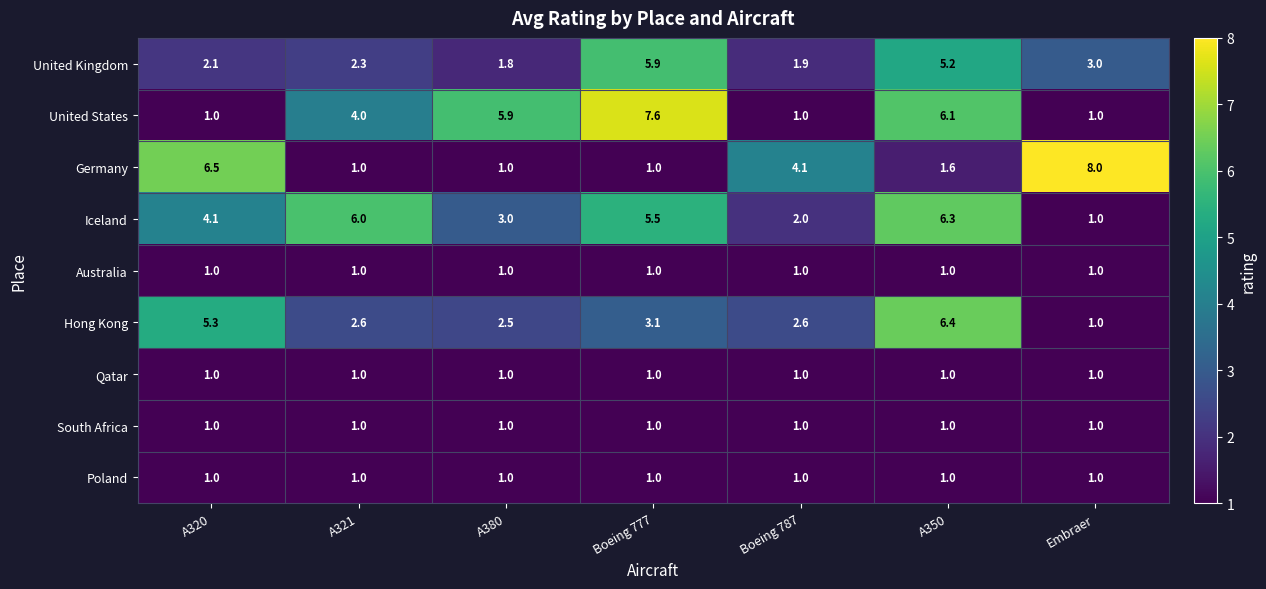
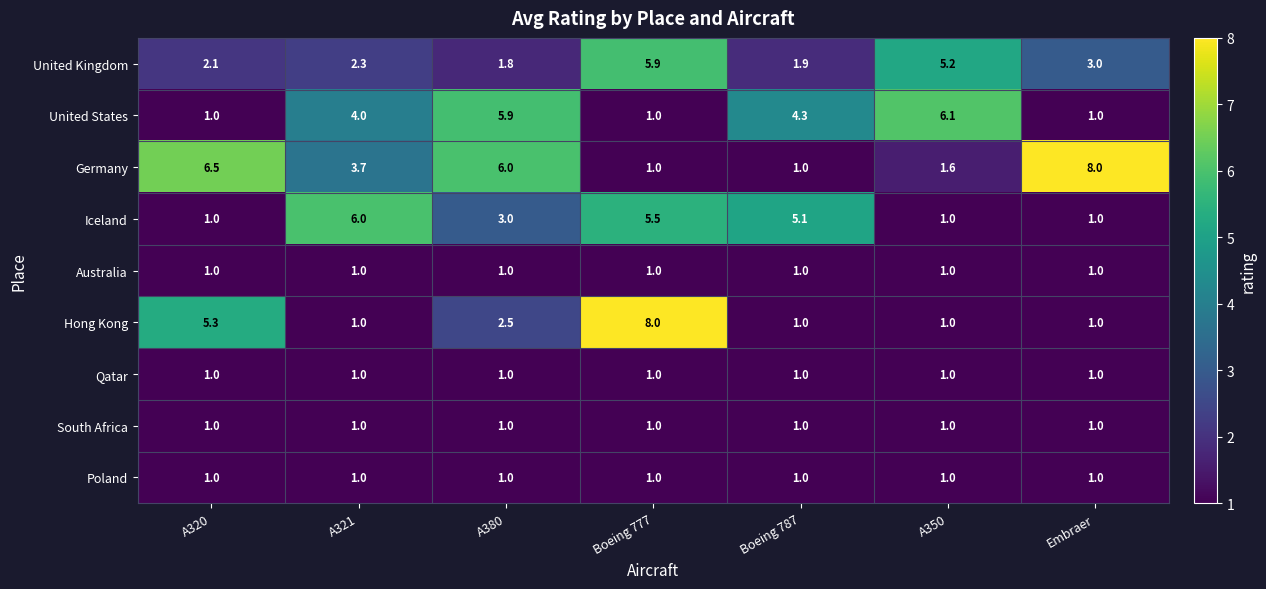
  {
    "United Kingdom": {
      "A320": 2.1,
      "A321": 2.3,
      "A380": 1.8,
      "Boeing 777": 5.9,
      "Boeing 787": 1.9,
      "A350": 5.2,
      "Embraer": 3.0
    },
    "United States": {
      "A320": 1.0,
      "A321": 4.0,
      "A380": 5.9,
-     "Boeing 777": 7.6,
-     "Boeing 787": 1.0,
+     "Boeing 777": 1.0,
+     "Boeing 787": 4.3,
      "A350": 6.1,
      "Embraer": 1.0
    },
    "Germany": {
      "A320": 6.5,
-     "A321": 1.0,
-     "A380": 1.0,
+     "A321": 3.7,
+     "A380": 6.0,
      "Boeing 777": 1.0,
-     "Boeing 787": 4.1,
+     "Boeing 787": 1.0,
      "A350": 1.6,
      "Embraer": 8.0
    },
    "Iceland": {
-     "A320": 4.1,
+     "A320": 1.0,
      "A321": 6.0,
      "A380": 3.0,
      "Boeing 777": 5.5,
-     "Boeing 787": 2.0,
-     "A350": 6.3,
+     "Boeing 787": 5.1,
+     "A350": 1.0,
      "Embraer": 1.0
    },
    "Australia": {
      "A320": 1.0,
      "A321": 1.0,
      "A380": 1.0,
      "Boeing 777": 1.0,
      "Boeing 787": 1.0,
      "A350": 1.0,
      "Embraer": 1.0
    },
    "Hong Kong": {
      "A320": 5.3,
-     "A321": 2.6,
+     "A321": 1.0,
      "A380": 2.5,
-     "Boeing 777": 3.1,
-     "Boeing 787": 2.6,
-     "A350": 6.4,
+     "Boeing 777": 8.0,
+     "Boeing 787": 1.0,
+     "A350": 1.0,
      "Embraer": 1.0
    },
    "Qatar": {
      "A320": 1.0,
      "A321": 1.0,
      "A380": 1.0,
      "Boeing 777": 1.0,
      "Boeing 787": 1.0,
      "A350": 1.0,
      "Embraer": 1.0
    },
    "South Africa": {
      "A320": 1.0,
      "A321": 1.0,
      "A380": 1.0,
      "Boeing 777": 1.0,
      "Boeing 787": 1.0,
      "A350": 1.0,
      "Embraer": 1.0
    },
    "Poland": {
      "A320": 1.0,
      "A321": 1.0,
      "A380": 1.0,
      "Boeing 777": 1.0,
      "Boeing 787": 1.0,
      "A350": 1.0,
      "Embraer": 1.0
    }
  }
